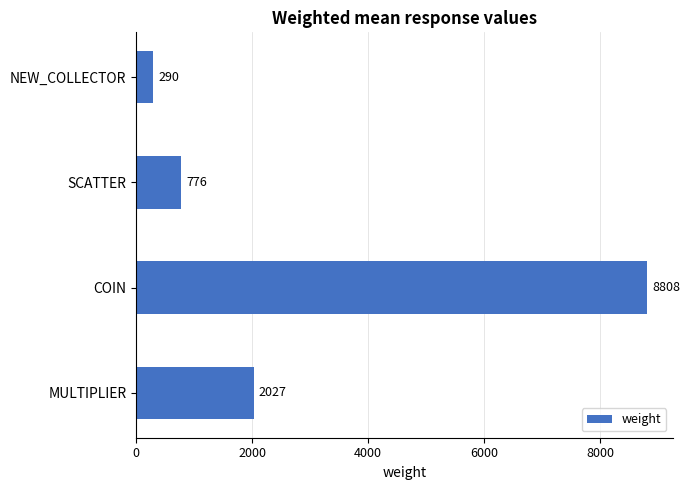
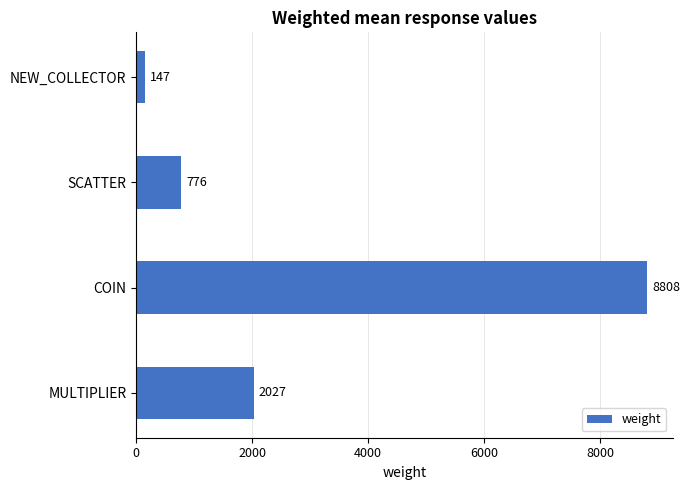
  {
-   "NEW_COLLECTOR": 290,
+   "NEW_COLLECTOR": 147,
    "SCATTER": 776,
    "COIN": 8808,
    "MULTIPLIER": 2027
  }
